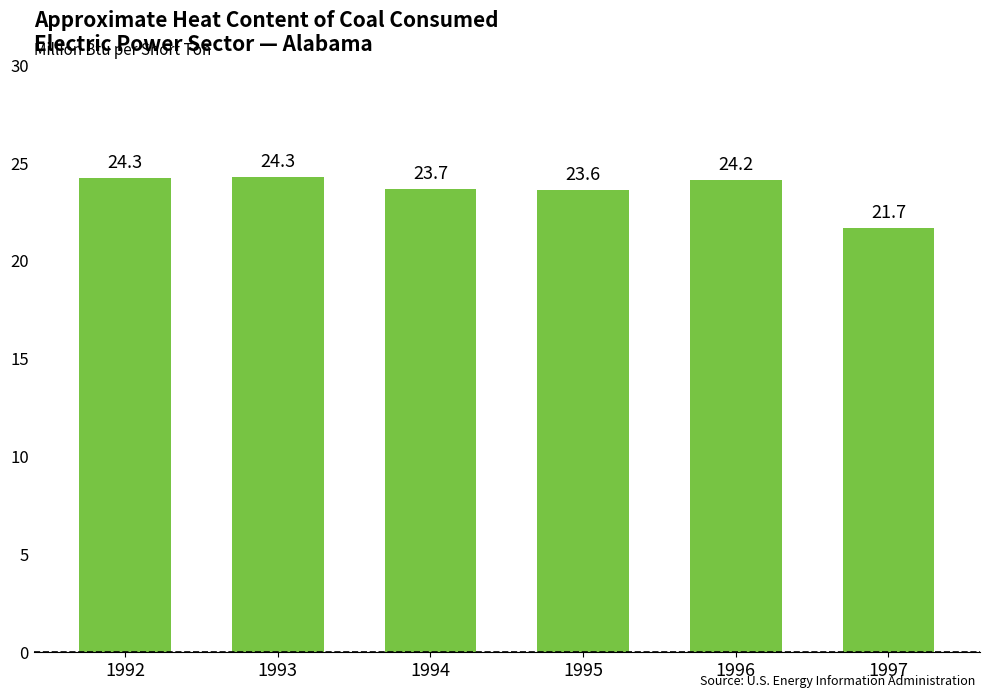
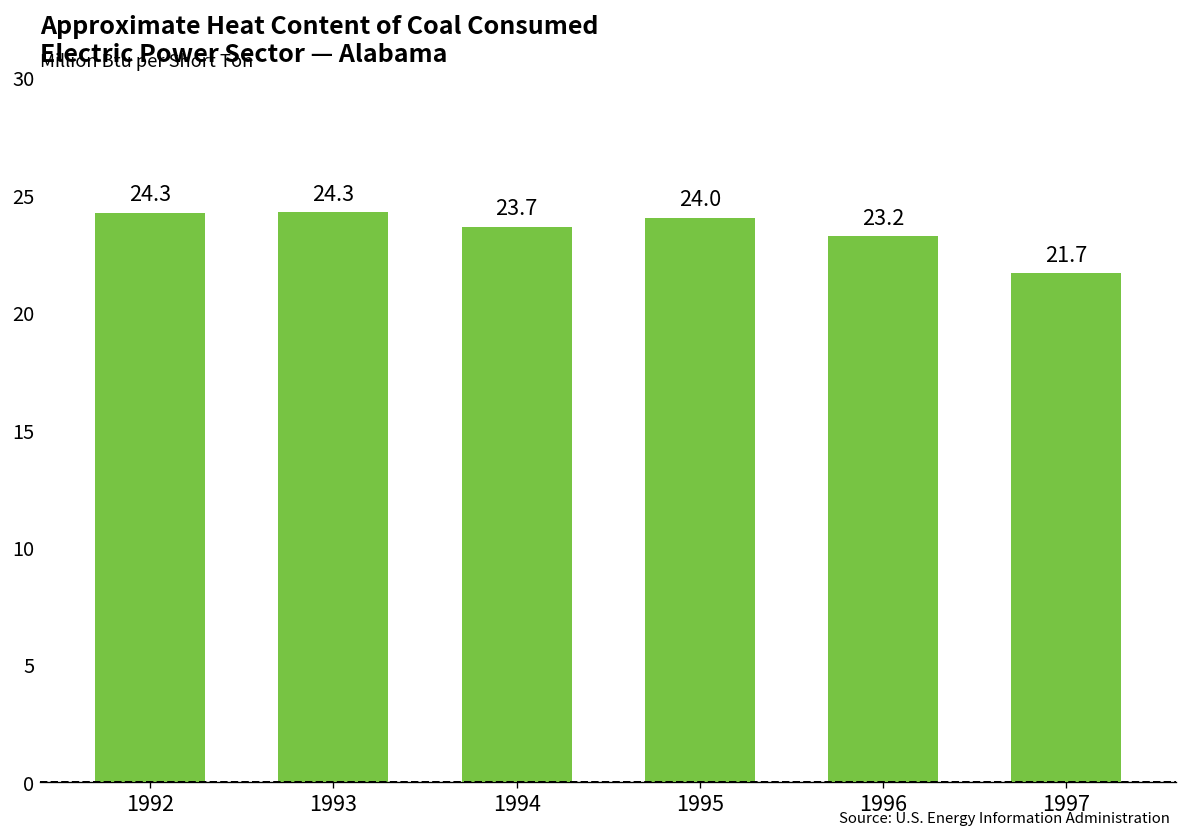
  {
    "1992": 24.3,
    "1993": 24.3,
    "1994": 23.7,
-   "1995": 23.6,
-   "1996": 24.2,
+   "1995": 24.0,
+   "1996": 23.2,
    "1997": 21.7
  }
